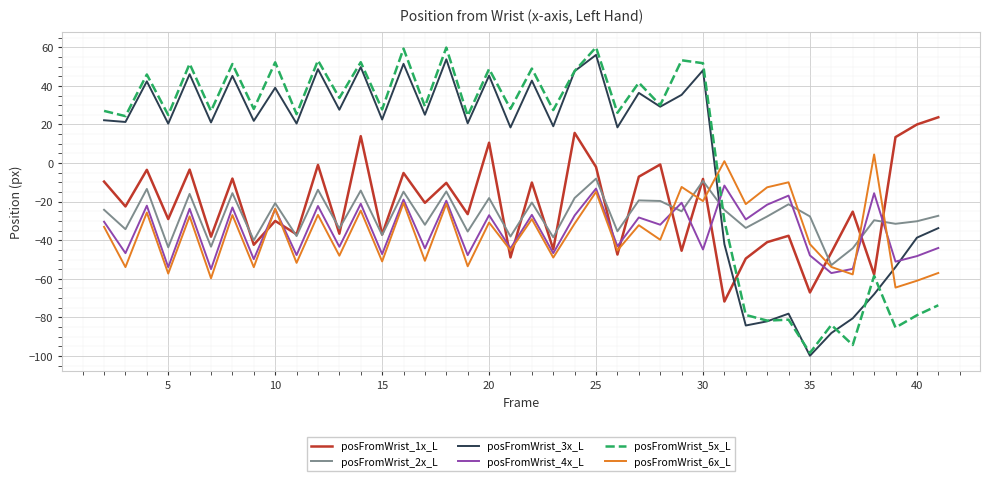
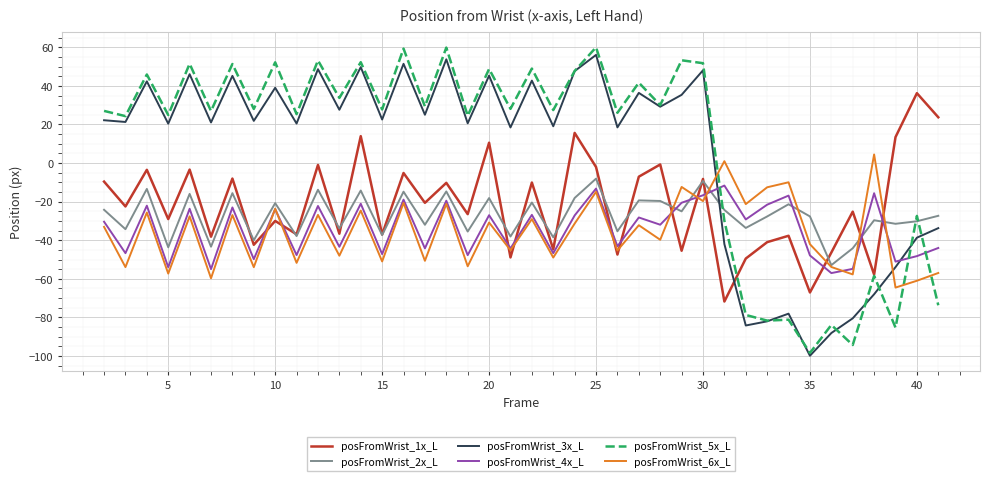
  {
    "posFromWrist_1x_L": {
      "5": -29,
      "10": -30,
      "20": 11,
      "25": -2,
      "35": -67,
-     "40": 20
+     "40": 36
    },
    "posFromWrist_2x_L": {
      "5": -44,
      "10": -21,
      "20": -18,
      "25": -8,
      "35": -28,
      "40": -30
    },
    "posFromWrist_3x_L": {
      "5": 20,
      "10": 39,
      "15": 23,
      "20": 45,
      "25": 56,
      "30": 48,
      "35": -100,
      "40": -39
    },
    "posFromWrist_4x_L": {
      "5": -54,
      "15": -47,
      "20": -27,
      "25": -13,
-     "30": -45,
+     "30": -17,
      "35": -48,
      "40": -48
    },
    "posFromWrist_5x_L": {
      "5": 25,
      "10": 52,
      "15": 28,
      "20": 49,
      "25": 60,
      "30": 52,
      "35": -98,
-     "40": -79
+     "40": -27
    },
    "posFromWrist_6x_L": {
      "5": -57,
      "15": -51,
      "20": -31,
      "25": -15,
      "30": -20,
      "35": -42,
      "40": -61
    }
  }
